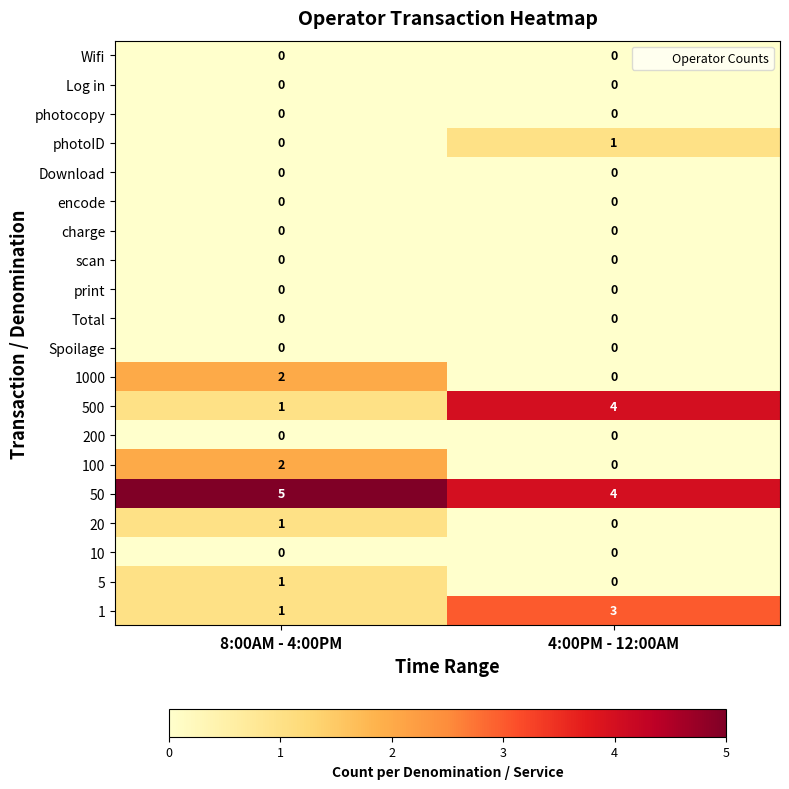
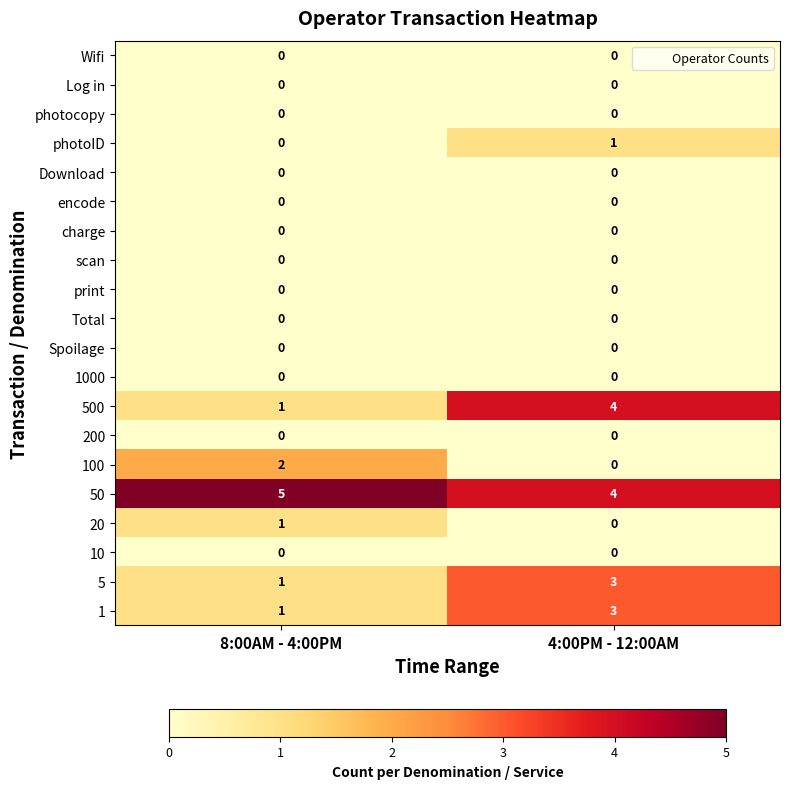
  {
    "Wifi": {
      "8:00AM - 4:00PM": 0,
      "4:00PM - 12:00AM": 0
    },
    "Log in": {
      "8:00AM - 4:00PM": 0,
      "4:00PM - 12:00AM": 0
    },
    "photocopy": {
      "8:00AM - 4:00PM": 0,
      "4:00PM - 12:00AM": 0
    },
    "photoID": {
      "8:00AM - 4:00PM": 0,
      "4:00PM - 12:00AM": 1
    },
    "Download": {
      "8:00AM - 4:00PM": 0,
      "4:00PM - 12:00AM": 0
    },
    "encode": {
      "8:00AM - 4:00PM": 0,
      "4:00PM - 12:00AM": 0
    },
    "charge": {
      "8:00AM - 4:00PM": 0,
      "4:00PM - 12:00AM": 0
    },
    "scan": {
      "8:00AM - 4:00PM": 0,
      "4:00PM - 12:00AM": 0
    },
    "print": {
      "8:00AM - 4:00PM": 0,
      "4:00PM - 12:00AM": 0
    },
    "Total": {
      "8:00AM - 4:00PM": 0,
      "4:00PM - 12:00AM": 0
    },
    "Spoilage": {
      "8:00AM - 4:00PM": 0,
      "4:00PM - 12:00AM": 0
    },
    "1000": {
-     "8:00AM - 4:00PM": 2,
+     "8:00AM - 4:00PM": 0,
      "4:00PM - 12:00AM": 0
    },
    "500": {
      "8:00AM - 4:00PM": 1,
      "4:00PM - 12:00AM": 4
    },
    "200": {
      "8:00AM - 4:00PM": 0,
      "4:00PM - 12:00AM": 0
    },
    "100": {
      "8:00AM - 4:00PM": 2,
      "4:00PM - 12:00AM": 0
    },
    "50": {
      "8:00AM - 4:00PM": 5,
      "4:00PM - 12:00AM": 4
    },
    "20": {
      "8:00AM - 4:00PM": 1,
      "4:00PM - 12:00AM": 0
    },
    "10": {
      "8:00AM - 4:00PM": 0,
      "4:00PM - 12:00AM": 0
    },
    "5": {
      "8:00AM - 4:00PM": 1,
-     "4:00PM - 12:00AM": 0
+     "4:00PM - 12:00AM": 3
    },
    "1": {
      "8:00AM - 4:00PM": 1,
      "4:00PM - 12:00AM": 3
    }
  }
